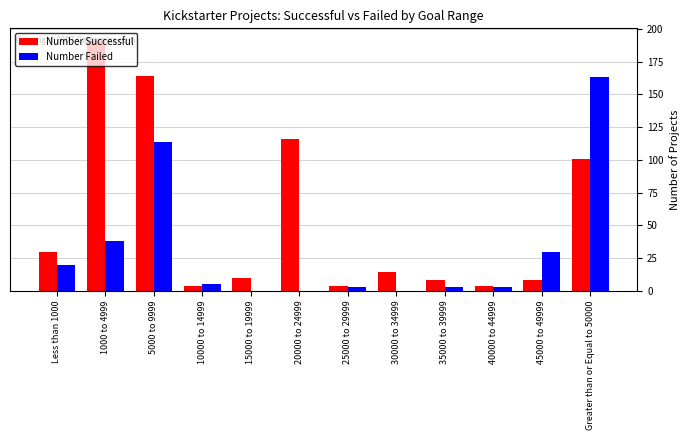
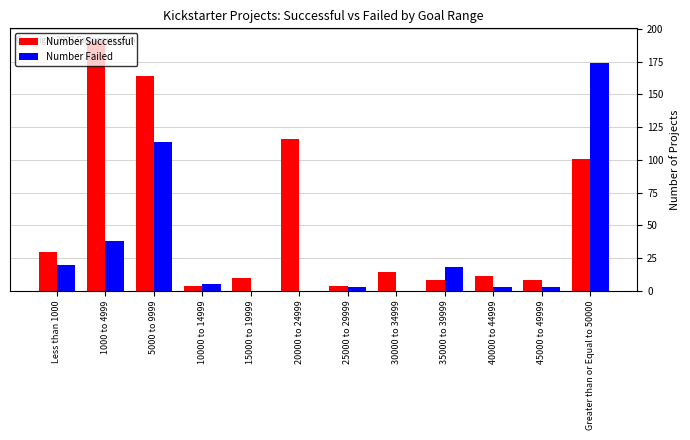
  {
    "Number Successful": {
      "Less than 1000": 30,
      "5000 to 9999": 164,
      "10000 to 14999": 4,
      "15000 to 19999": 10,
      "20000 to 24999": 116,
      "25000 to 29999": 4,
      "30000 to 34999": 14,
      "35000 to 39999": 8,
-     "40000 to 44999": 4,
+     "40000 to 44999": 11,
      "45000 to 49999": 8,
      "Greater than or Equal to 50000": 101
    },
    "Number Failed": {
      "Less than 1000": 20,
      "1000 to 4999": 38,
      "5000 to 9999": 114,
      "10000 to 14999": 5,
      "15000 to 19999": 0,
      "20000 to 24999": 0,
      "25000 to 29999": 3,
      "30000 to 34999": 0,
-     "35000 to 39999": 3,
+     "35000 to 39999": 18,
      "40000 to 44999": 3,
-     "45000 to 49999": 30,
-     "Greater than or Equal to 50000": 163
+     "45000 to 49999": 3,
+     "Greater than or Equal to 50000": 174
    }
  }
